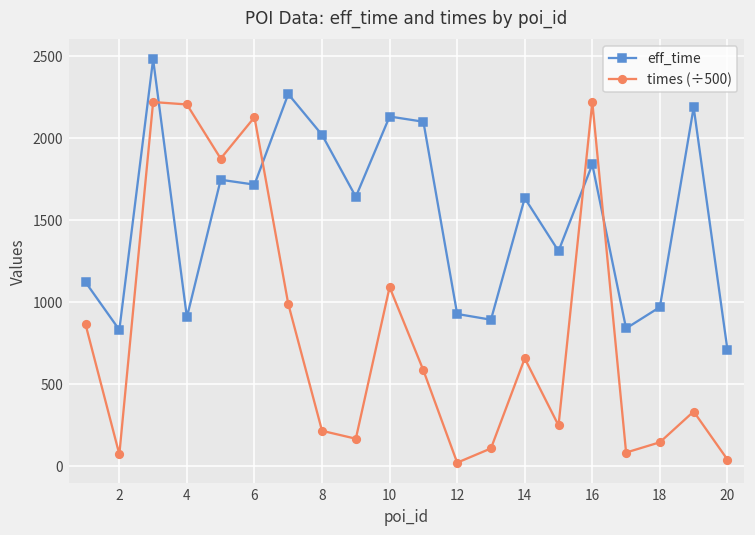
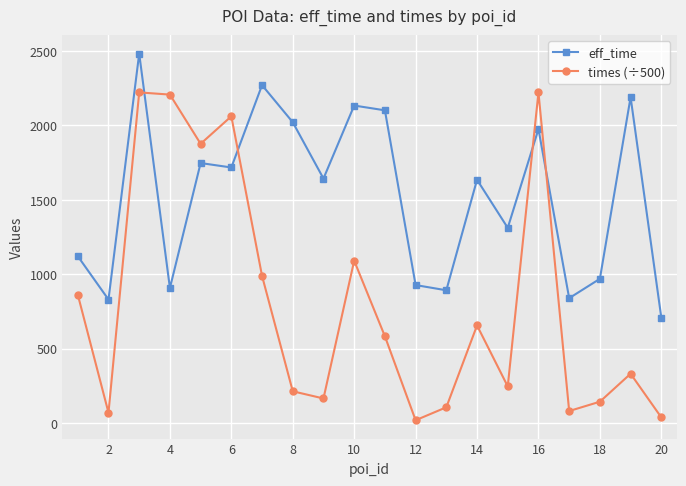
  {
    "eff_time": {
      "2": 830,
      "4": 910,
      "6": 1720,
      "8": 2020,
      "10": 2130,
      "12": 930,
      "14": 1640,
-     "16": 1840,
+     "16": 1980,
      "18": 970,
      "20": 710
    },
    "times (÷500)": {
      "2": 70,
      "4": 2210,
-     "6": 2130,
+     "6": 2060,
      "8": 220,
      "10": 1090,
      "12": 20,
      "14": 660,
      "16": 2220,
      "18": 150,
      "20": 40
    }
  }
